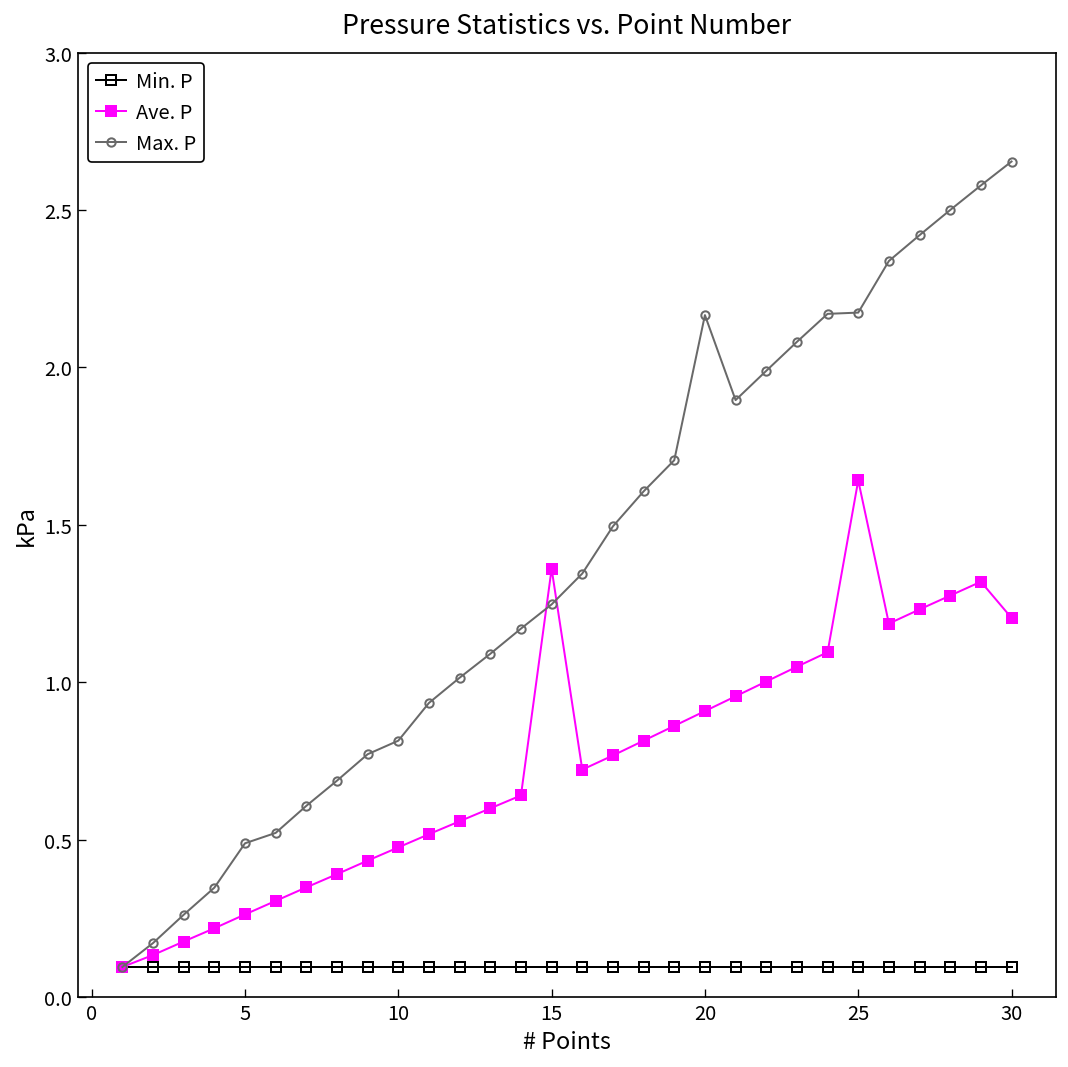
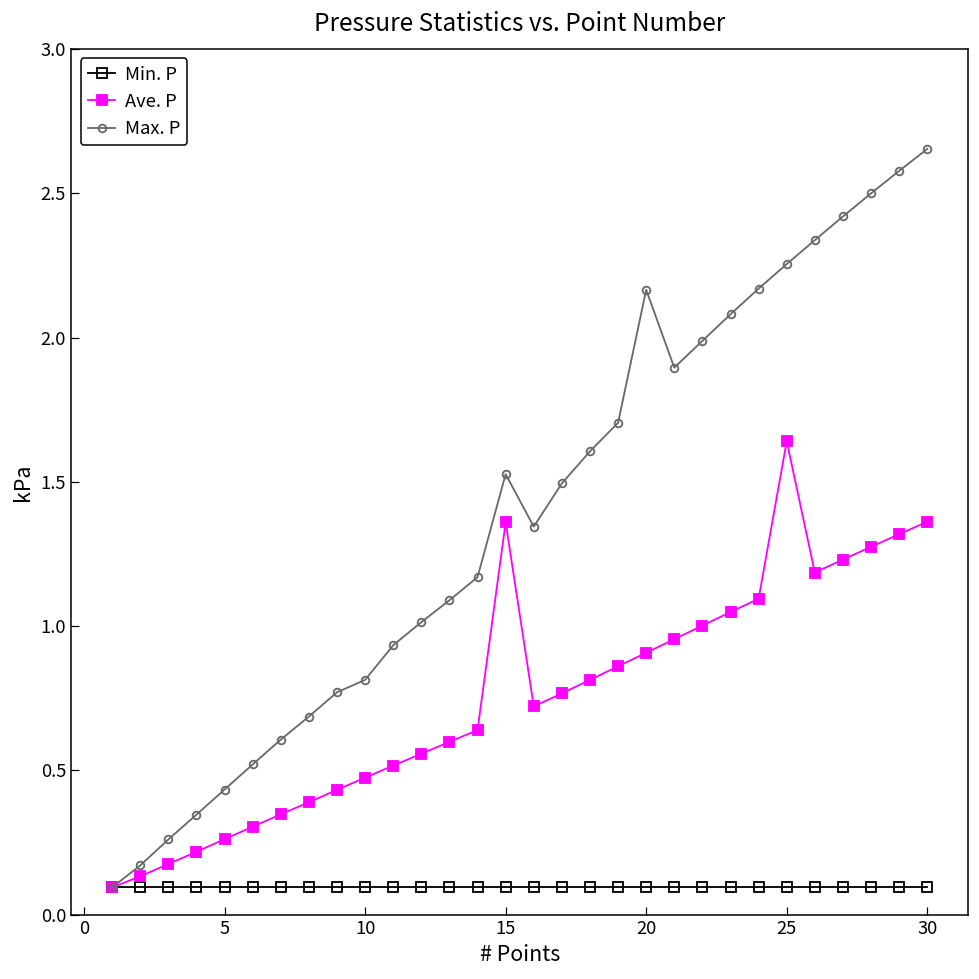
  {
    "Min. P": {
      "5": 0.10,
      "10": 0.10,
      "15": 0.10,
      "20": 0.10,
      "25": 0.10,
      "30": 0.10
    },
    "Ave. P": {
      "5": 0.26,
      "10": 0.48,
      "15": 1.36,
      "20": 0.91,
      "25": 1.64,
-     "30": 1.20
+     "30": 1.36
    },
    "Max. P": {
-     "5": 0.49,
+     "5": 0.43,
      "10": 0.81,
-     "15": 1.25,
+     "15": 1.53,
      "20": 2.17,
-     "25": 2.17,
+     "25": 2.26,
      "30": 2.65
    }
  }
